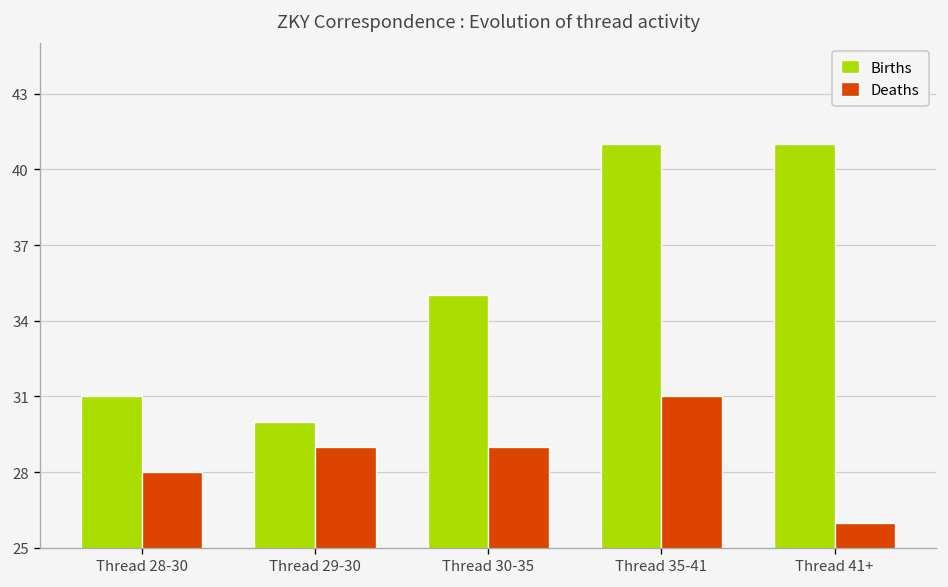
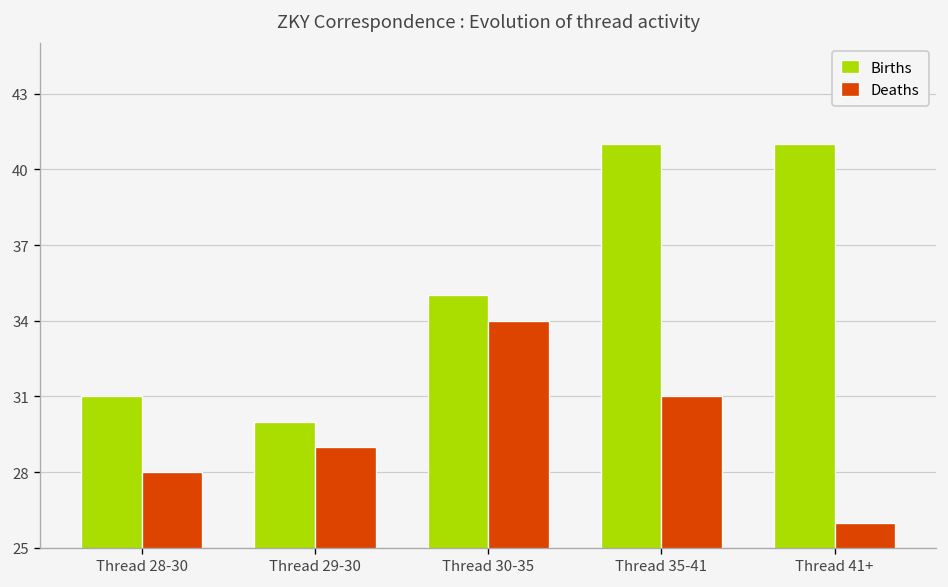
  {
    "Births": {
      "Thread 28-30": 31,
      "Thread 29-30": 30,
      "Thread 30-35": 35,
      "Thread 35-41": 41,
      "Thread 41+": 41
    },
    "Deaths": {
      "Thread 28-30": 28,
      "Thread 29-30": 29,
-     "Thread 30-35": 29,
+     "Thread 30-35": 34,
      "Thread 35-41": 31,
      "Thread 41+": 26
    }
  }
